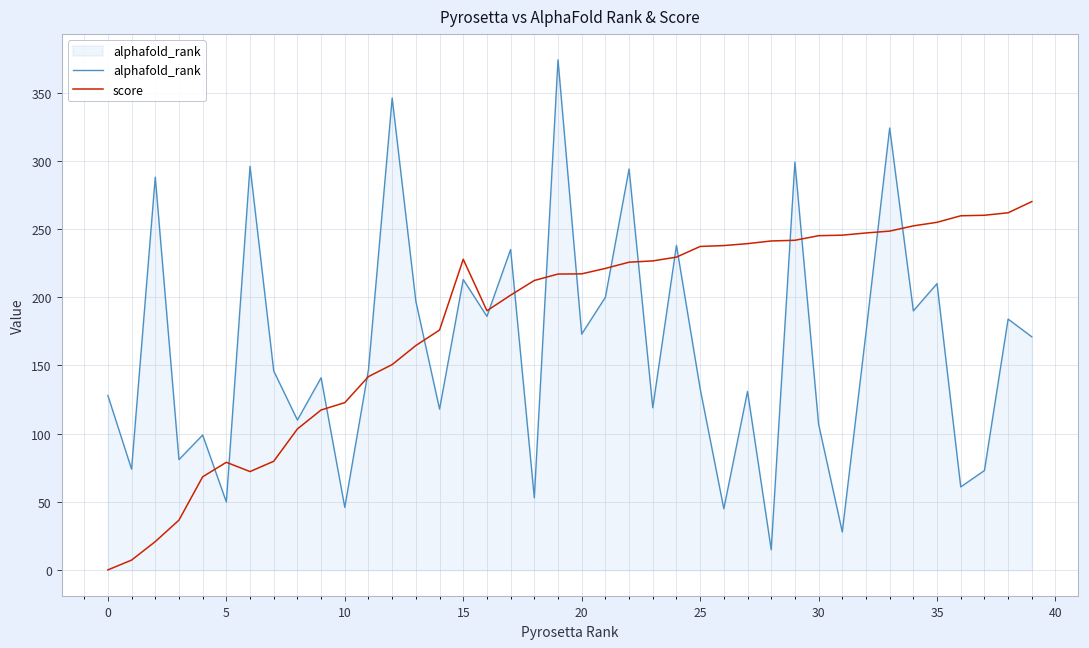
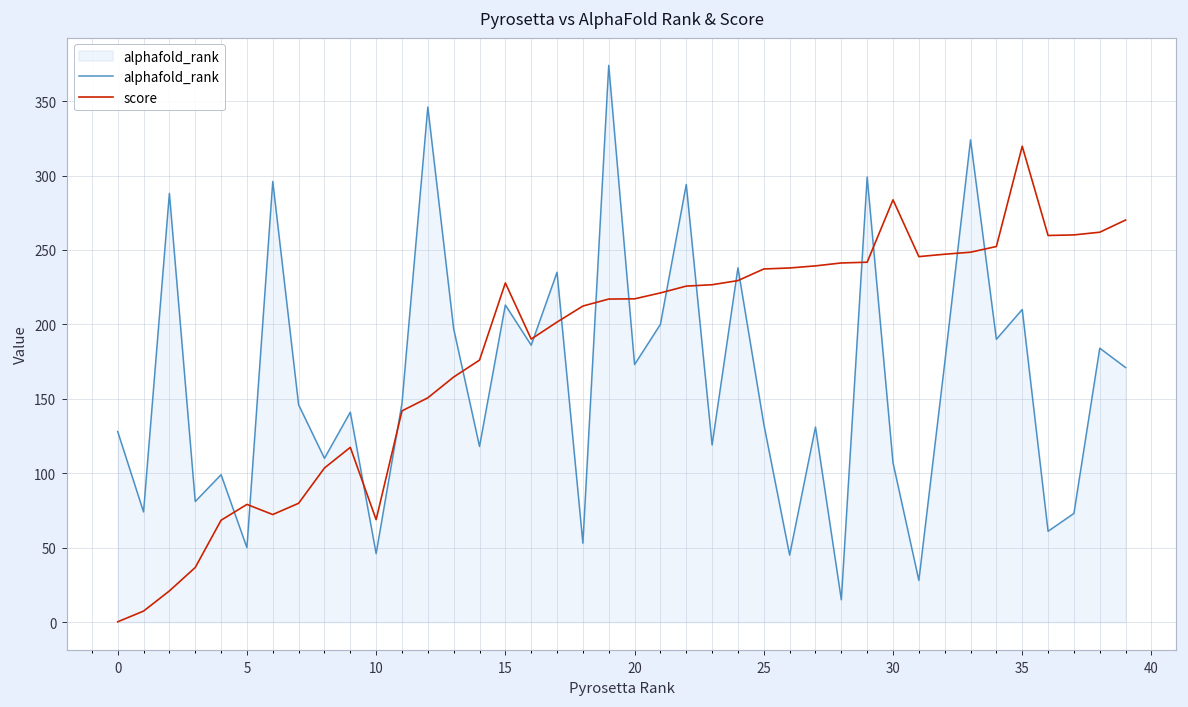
  {
    "score": {
      "0": 0,
      "5": 79,
-     "10": 123,
+     "10": 69,
      "15": 228,
      "20": 217,
      "25": 237,
-     "30": 245,
-     "35": 255
+     "30": 284,
+     "35": 320
    }
  }
